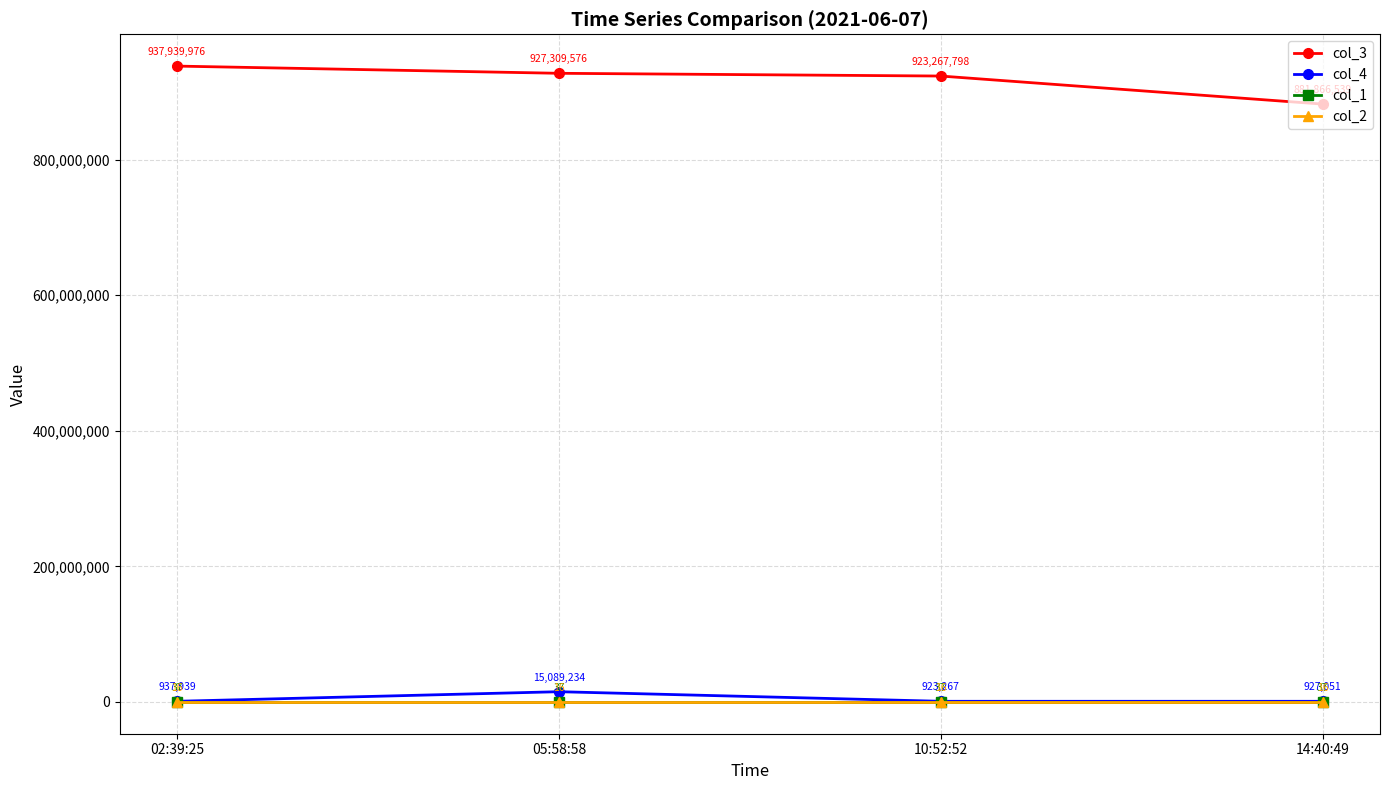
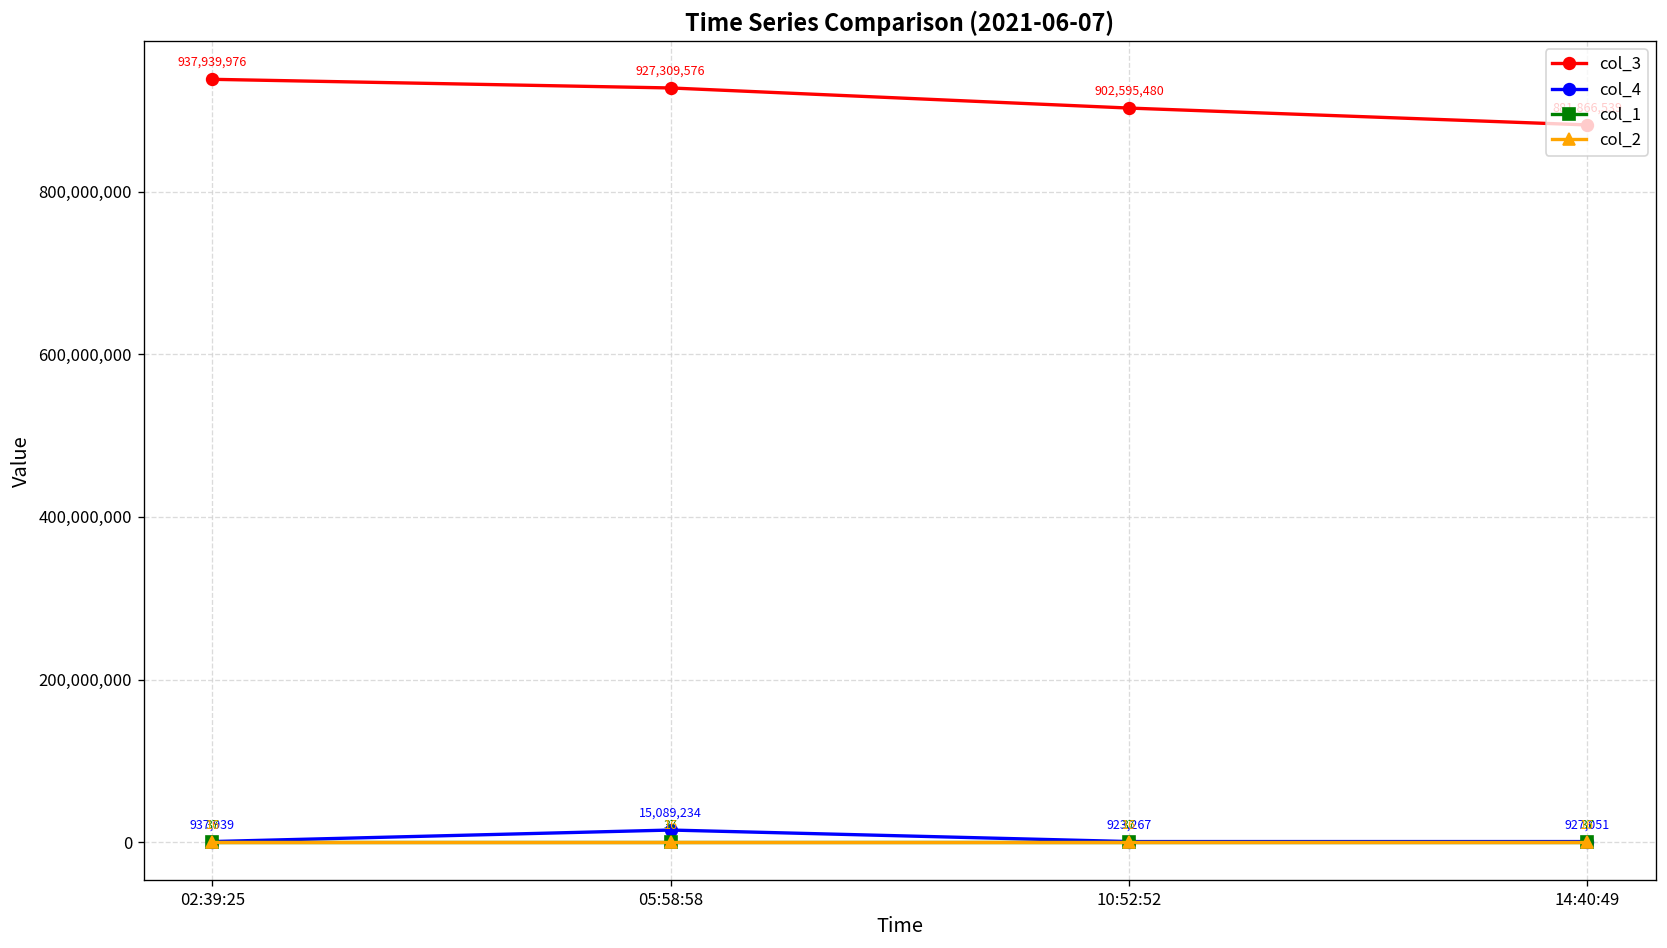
  {
    "col_3": {
      "02:39:25": "937,939,976",
      "05:58:58": "927,309,576",
-     "10:52:52": "923,267,798"
+     "10:52:52": "902,595,480"
    },
    "col_4": {
      "05:58:58": "15,089,234"
    }
  }
